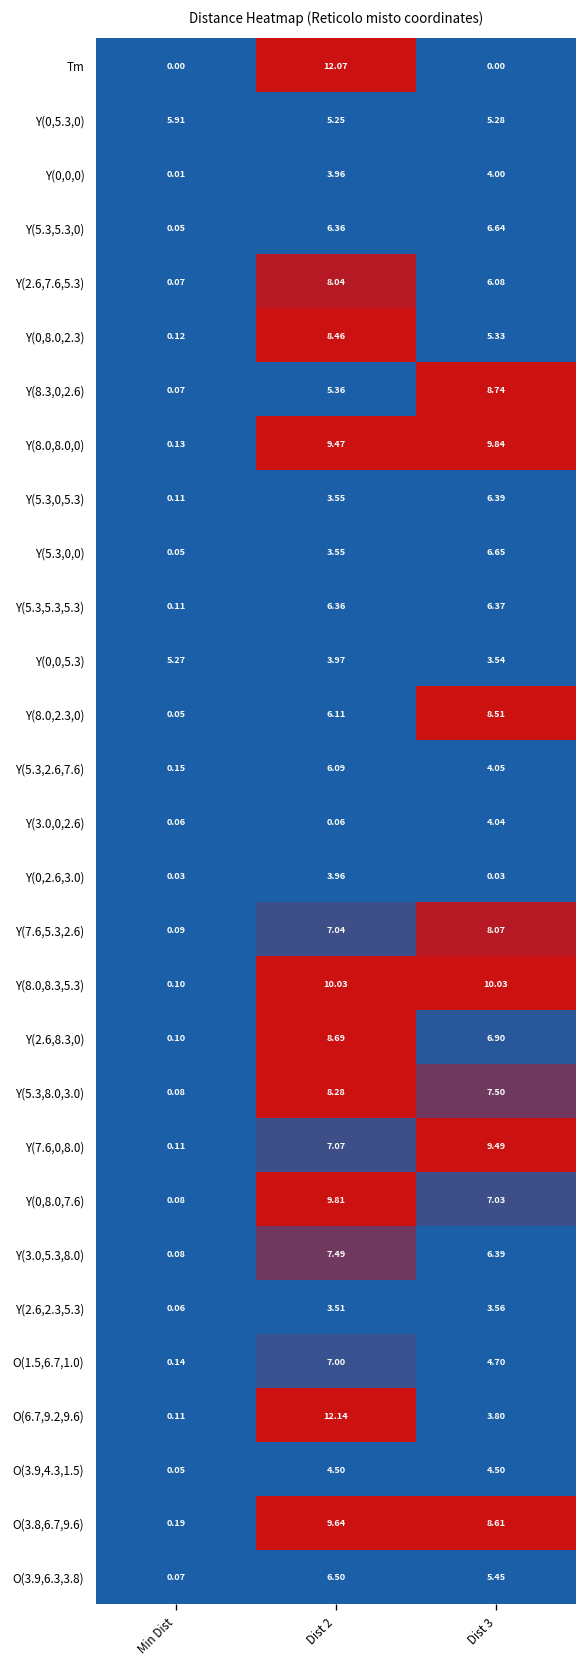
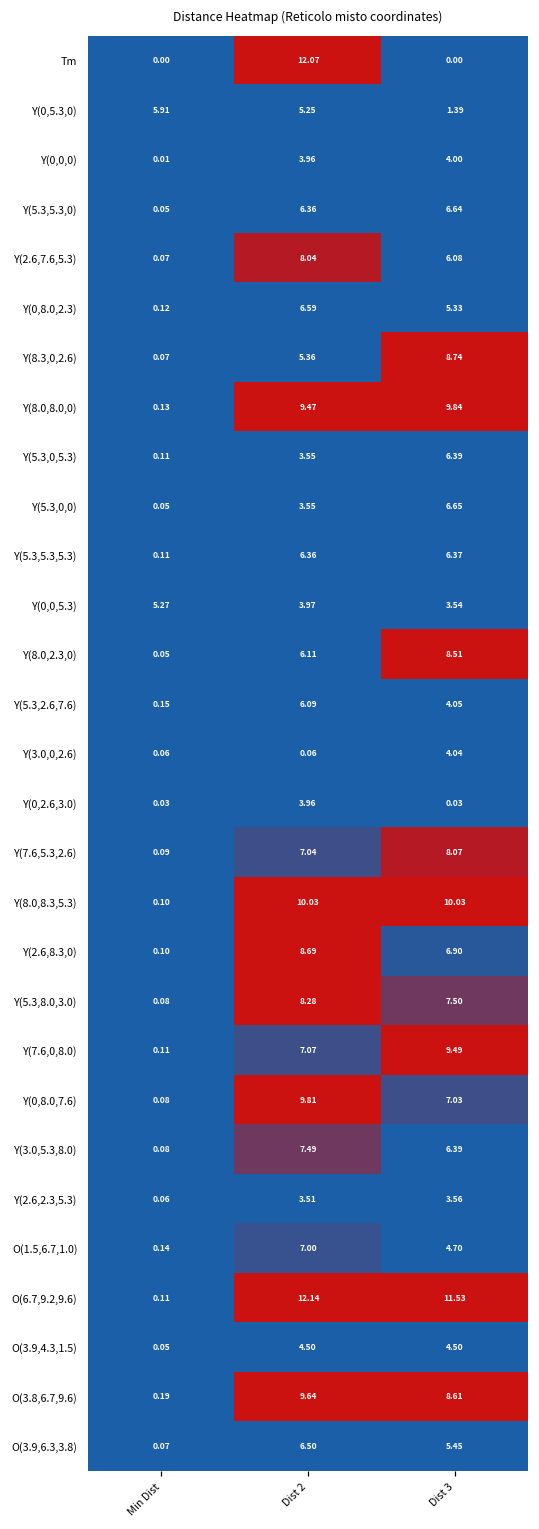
  {
    "Tm": {
      "Min Dist": 0.00,
      "Dist 2": 12.07,
      "Dist 3": 0.00
    },
    "Y(0,5.3,0)": {
      "Min Dist": 5.91,
      "Dist 2": 5.25,
-     "Dist 3": 5.28
+     "Dist 3": 1.39
    },
    "Y(0,0,0)": {
      "Min Dist": 0.01,
      "Dist 2": 3.96,
      "Dist 3": 4.00
    },
    "Y(5.3,5.3,0)": {
      "Min Dist": 0.05,
      "Dist 2": 6.36,
      "Dist 3": 6.64
    },
    "Y(2.6,7.6,5.3)": {
      "Min Dist": 0.07,
      "Dist 2": 8.04,
      "Dist 3": 6.08
    },
    "Y(0,8.0,2.3)": {
      "Min Dist": 0.12,
-     "Dist 2": 8.46,
+     "Dist 2": 6.59,
      "Dist 3": 5.33
    },
    "Y(8.3,0,2.6)": {
      "Min Dist": 0.07,
      "Dist 2": 5.36,
      "Dist 3": 8.74
    },
    "Y(8.0,8.0,0)": {
      "Min Dist": 0.13,
      "Dist 2": 9.47,
      "Dist 3": 9.84
    },
    "Y(5.3,0,5.3)": {
      "Min Dist": 0.11,
      "Dist 2": 3.55,
      "Dist 3": 6.39
    },
    "Y(5.3,0,0)": {
      "Min Dist": 0.05,
      "Dist 2": 3.55,
      "Dist 3": 6.65
    },
    "Y(5.3,5.3,5.3)": {
      "Min Dist": 0.11,
      "Dist 2": 6.36,
      "Dist 3": 6.37
    },
    "Y(0,0,5.3)": {
      "Min Dist": 5.27,
      "Dist 2": 3.97,
      "Dist 3": 3.54
    },
    "Y(8.0,2.3,0)": {
      "Min Dist": 0.05,
      "Dist 2": 6.11,
      "Dist 3": 8.51
    },
    "Y(5.3,2.6,7.6)": {
      "Min Dist": 0.15,
      "Dist 2": 6.09,
      "Dist 3": 4.05
    },
    "Y(3.0,0,2.6)": {
      "Min Dist": 0.06,
      "Dist 2": 0.06,
      "Dist 3": 4.04
    },
    "Y(0,2.6,3.0)": {
      "Min Dist": 0.03,
      "Dist 2": 3.96,
      "Dist 3": 0.03
    },
    "Y(7.6,5.3,2.6)": {
      "Min Dist": 0.09,
      "Dist 2": 7.04,
      "Dist 3": 8.07
    },
    "Y(8.0,8.3,5.3)": {
      "Min Dist": 0.10,
      "Dist 2": 10.03,
      "Dist 3": 10.03
    },
    "Y(2.6,8.3,0)": {
      "Min Dist": 0.10,
      "Dist 2": 8.69,
      "Dist 3": 6.90
    },
    "Y(5.3,8.0,3.0)": {
      "Min Dist": 0.08,
      "Dist 2": 8.28,
      "Dist 3": 7.50
    },
    "Y(7.6,0,8.0)": {
      "Min Dist": 0.11,
      "Dist 2": 7.07,
      "Dist 3": 9.49
    },
    "Y(0,8.0,7.6)": {
      "Min Dist": 0.08,
      "Dist 2": 9.81,
      "Dist 3": 7.03
    },
    "Y(3.0,5.3,8.0)": {
      "Min Dist": 0.08,
      "Dist 2": 7.49,
      "Dist 3": 6.39
    },
    "Y(2.6,2.3,5.3)": {
      "Min Dist": 0.06,
      "Dist 2": 3.51,
      "Dist 3": 3.56
    },
    "O(1.5,6.7,1.0)": {
      "Min Dist": 0.14,
      "Dist 2": 7.00,
      "Dist 3": 4.70
    },
    "O(6.7,9.2,9.6)": {
      "Min Dist": 0.11,
      "Dist 2": 12.14,
-     "Dist 3": 3.80
+     "Dist 3": 11.53
    },
    "O(3.9,4.3,1.5)": {
      "Min Dist": 0.05,
      "Dist 2": 4.50,
      "Dist 3": 4.50
    },
    "O(3.8,6.7,9.6)": {
      "Min Dist": 0.19,
      "Dist 2": 9.64,
      "Dist 3": 8.61
    },
    "O(3.9,6.3,3.8)": {
      "Min Dist": 0.07,
      "Dist 2": 6.50,
      "Dist 3": 5.45
    }
  }
